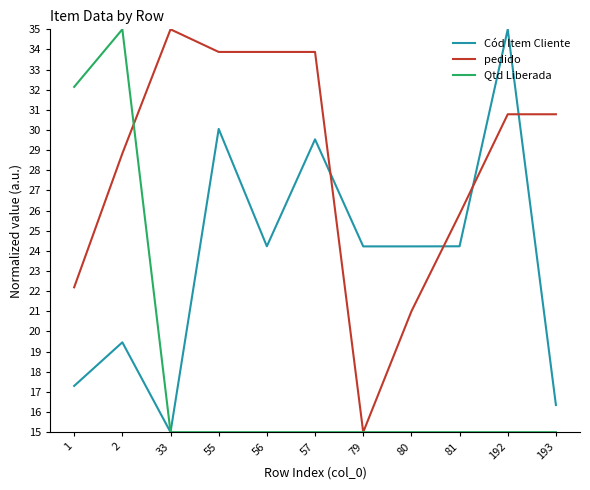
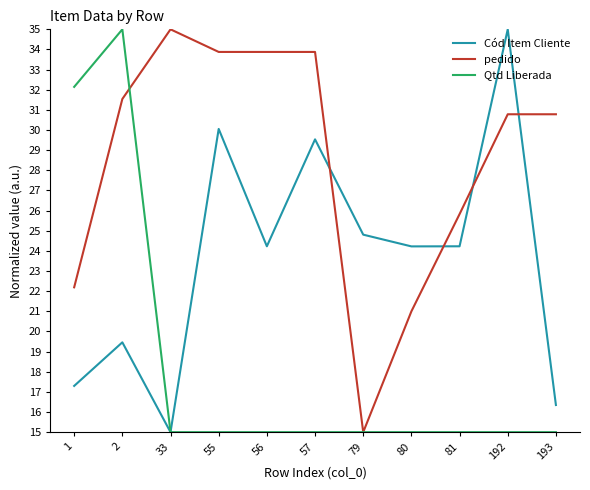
  {
    "Cód Item Cliente": {
      "1": 17.3,
      "2": 19.5,
      "55": 30.1,
      "56": 24.2,
      "57": 29.5,
-     "79": 24.2,
+     "79": 24.8,
      "80": 24.2,
      "81": 24.2,
      "192": 35.0,
      "193": 16.3
    },
    "pedido": {
      "1": 22.2,
-     "2": 28.8,
+     "2": 31.5,
      "33": 35.0,
      "55": 33.9,
      "56": 33.9,
      "57": 33.9,
      "80": 21.0,
      "81": 25.8,
      "192": 30.8,
      "193": 30.8
    },
    "Qtd Liberada": {
      "1": 32.1,
      "2": 35.0,
      "55": 15.0,
      "56": 15.0,
      "57": 15.0,
      "80": 15.0,
      "81": 15.0,
      "192": 15.0,
      "193": 15.0
    }
  }
